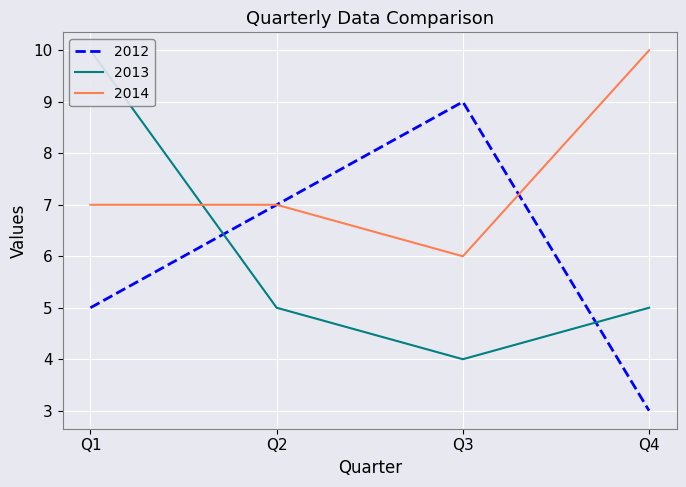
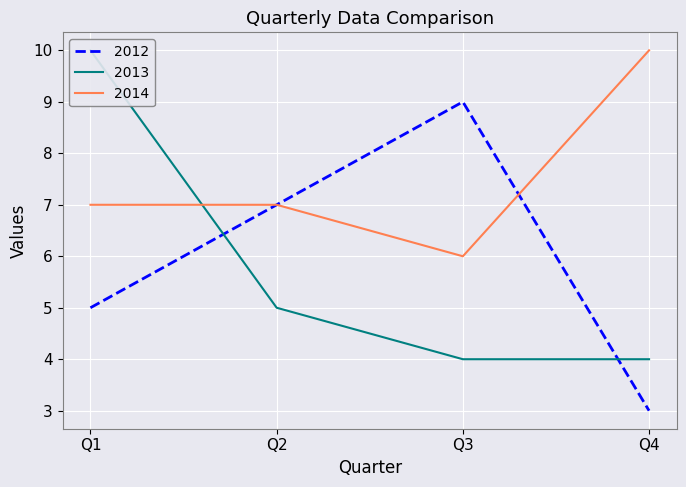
  {
    "2012": {
      "Q1": 5,
      "Q3": 9,
      "Q4": 3
    },
    "2013": {
      "Q2": 5,
      "Q3": 4,
-     "Q4": 5
+     "Q4": 4
    },
    "2014": {
      "Q1": 7,
      "Q3": 6,
      "Q4": 10
    }
  }
